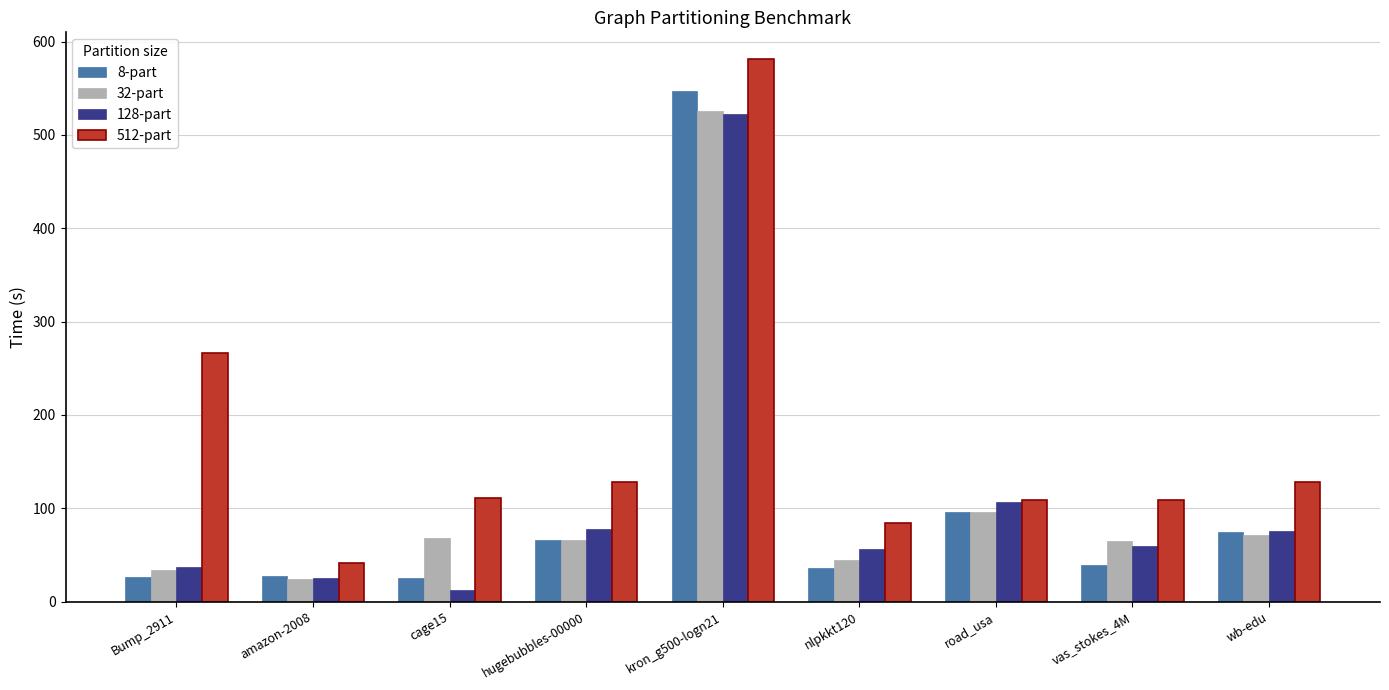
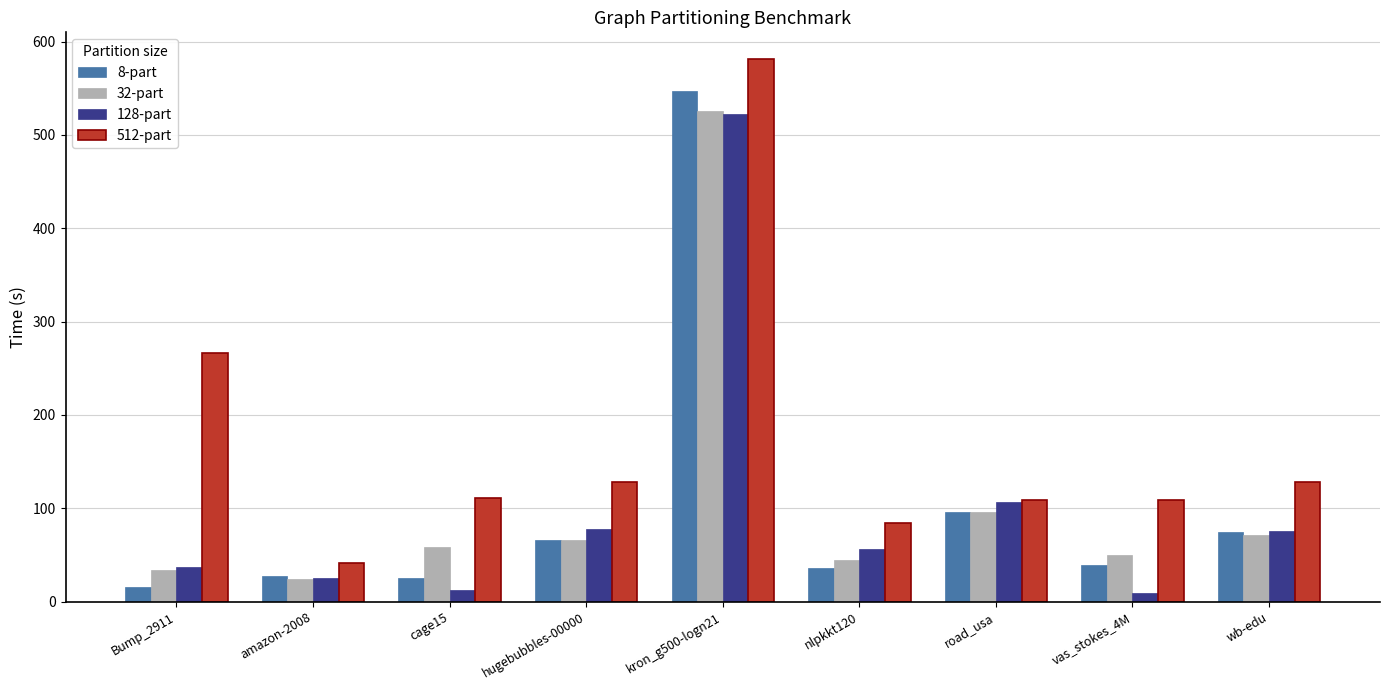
  {
    "8-part": {
-     "Bump_2911": 30,
+     "Bump_2911": 20,
      "amazon-2008": 30,
      "cage15": 30,
      "hugebubbles-00000": 70,
      "kron_g500-logn21": 550,
      "nlpkkt120": 40,
      "road_usa": 100,
      "vas_stokes_4M": 40,
      "wb-edu": 70
    },
    "32-part": {
      "Bump_2911": 30,
      "amazon-2008": 20,
-     "cage15": 70,
+     "cage15": 60,
      "hugebubbles-00000": 70,
      "kron_g500-logn21": 530,
      "nlpkkt120": 40,
      "road_usa": 100,
-     "vas_stokes_4M": 70,
+     "vas_stokes_4M": 50,
      "wb-edu": 70
    },
    "128-part": {
      "Bump_2911": 40,
      "amazon-2008": 30,
      "cage15": 10,
      "hugebubbles-00000": 80,
      "kron_g500-logn21": 520,
      "nlpkkt120": 60,
      "road_usa": 110,
-     "vas_stokes_4M": 60,
+     "vas_stokes_4M": 10,
      "wb-edu": 80
    },
    "512-part": {
      "Bump_2911": 270,
      "amazon-2008": 40,
      "cage15": 110,
      "hugebubbles-00000": 130,
      "kron_g500-logn21": 580,
      "nlpkkt120": 80,
      "road_usa": 110,
      "vas_stokes_4M": 110,
      "wb-edu": 130
    }
  }
